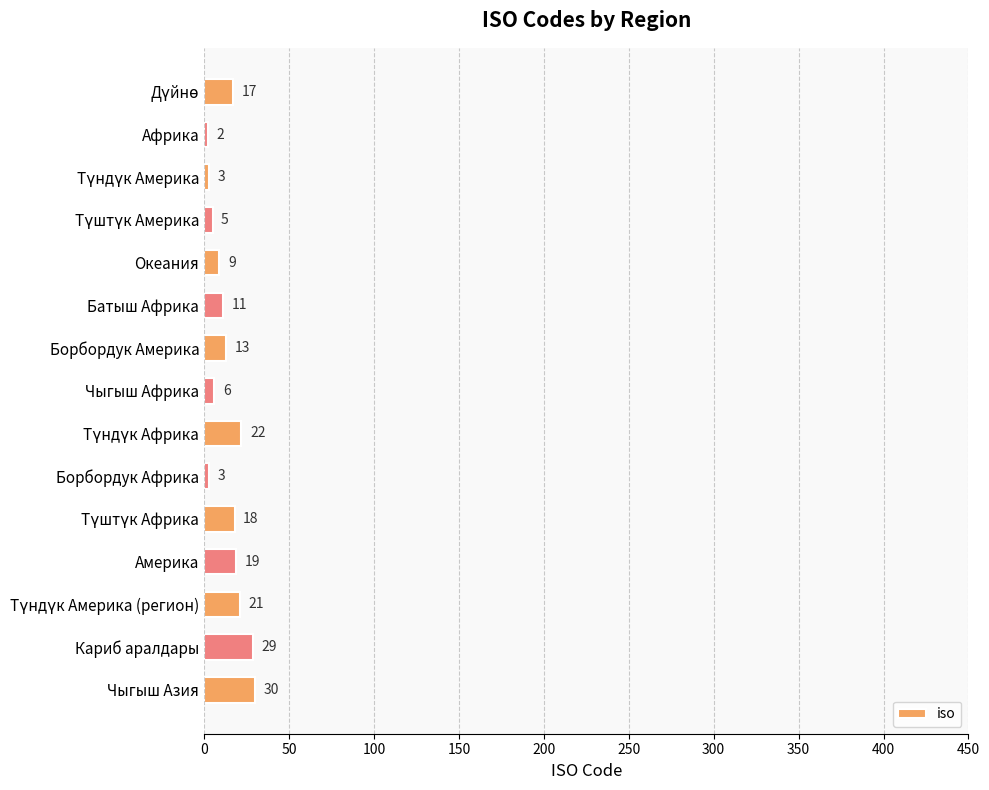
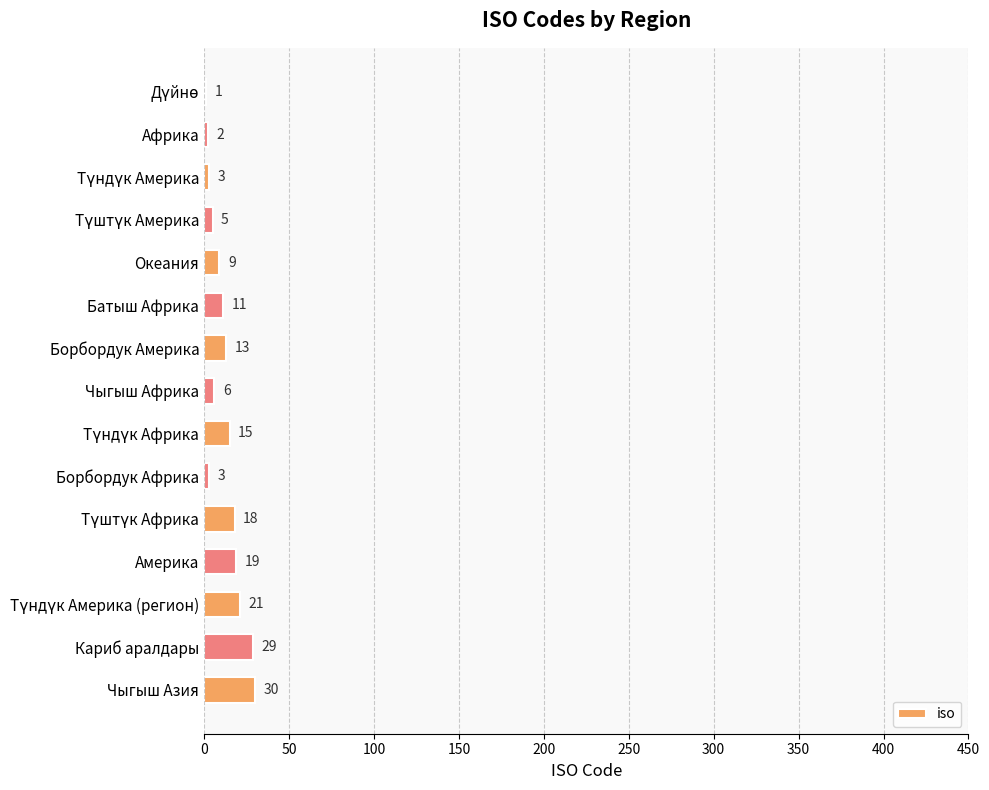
  {
-   "Дүйнө": 17,
+   "Дүйнө": 1,
    "Африка": 2,
    "Түндүк Америка": 3,
    "Түштүк Америка": 5,
    "Океания": 9,
    "Батыш Африка": 11,
    "Борбордук Америка": 13,
    "Чыгыш Африка": 6,
-   "Түндүк Африка": 22,
+   "Түндүк Африка": 15,
    "Борбордук Африка": 3,
    "Түштүк Африка": 18,
    "Америка": 19,
    "Түндүк Америка (регион)": 21,
    "Кариб аралдары": 29,
    "Чыгыш Азия": 30
  }
